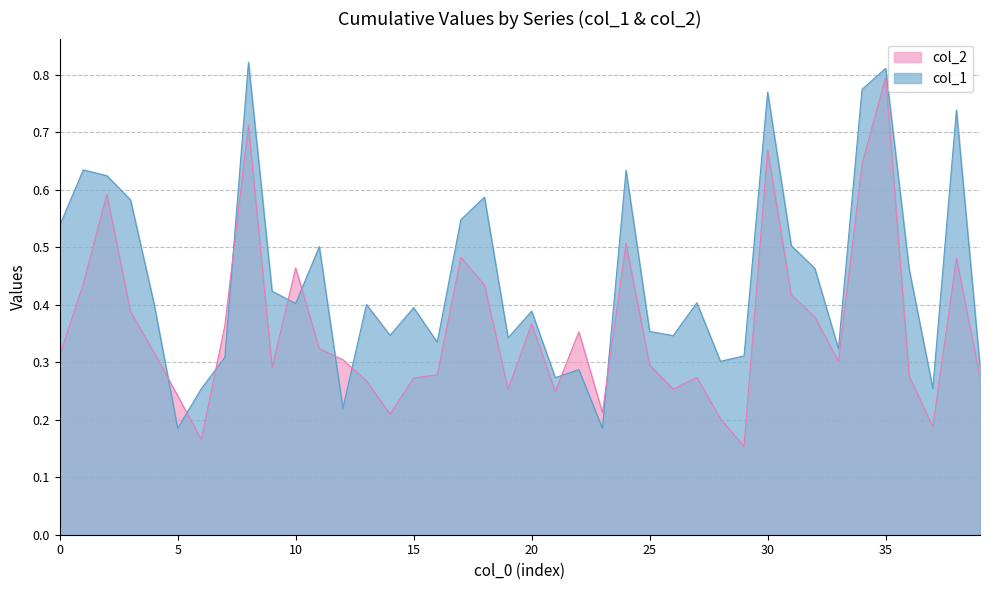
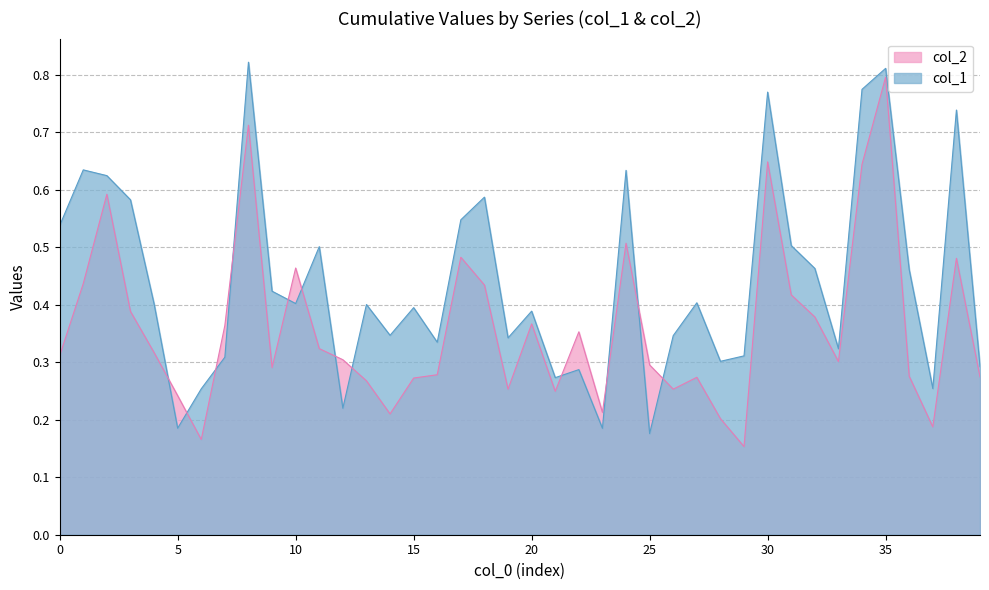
  {
    "col_2": {
      "0": 0.31,
      "5": 0.24,
      "10": 0.46,
      "15": 0.27,
      "20": 0.37,
      "25": 0.30,
-     "30": 0.67,
+     "30": 0.65,
      "35": 0.80
    },
    "col_1": {
      "0": 0.54,
      "5": 0.19,
      "10": 0.40,
      "15": 0.40,
      "20": 0.39,
-     "25": 0.35,
+     "25": 0.18,
      "30": 0.77,
      "35": 0.81
    }
  }
